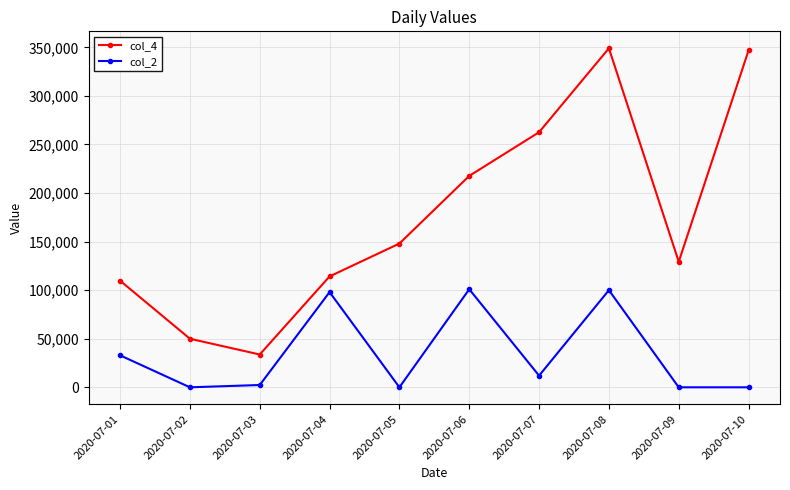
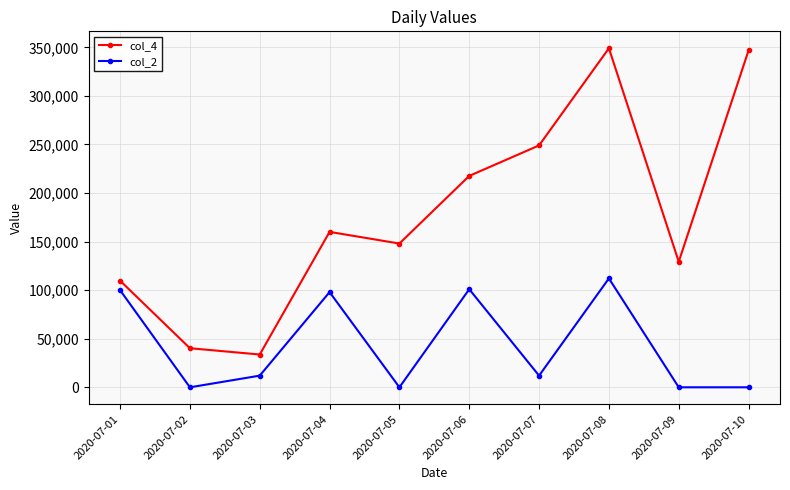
  {
    "col_4": {
      "2020-07-01": "110,000",
-     "2020-07-02": "50,000",
+     "2020-07-02": "40,000",
      "2020-07-03": "30,000",
-     "2020-07-04": "110,000",
+     "2020-07-04": "160,000",
      "2020-07-05": "150,000",
      "2020-07-06": "220,000",
-     "2020-07-07": "260,000",
+     "2020-07-07": "250,000",
      "2020-07-08": "350,000",
      "2020-07-09": "130,000",
      "2020-07-10": "350,000"
    },
    "col_2": {
-     "2020-07-01": "30,000",
+     "2020-07-01": "100,000",
      "2020-07-02": "0",
-     "2020-07-03": "0",
+     "2020-07-03": "10,000",
      "2020-07-04": "100,000",
      "2020-07-05": "0",
      "2020-07-06": "100,000",
      "2020-07-07": "10,000",
-     "2020-07-08": "100,000",
+     "2020-07-08": "110,000",
      "2020-07-09": "0",
      "2020-07-10": "0"
    }
  }
